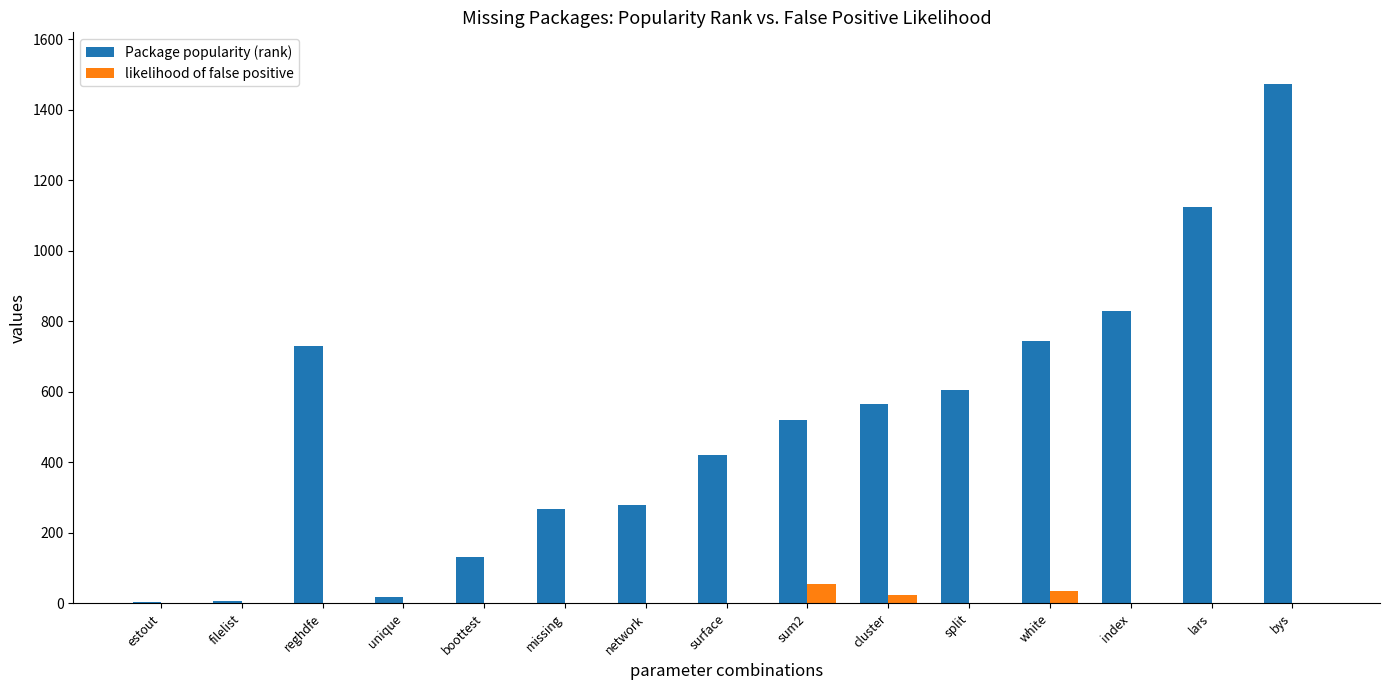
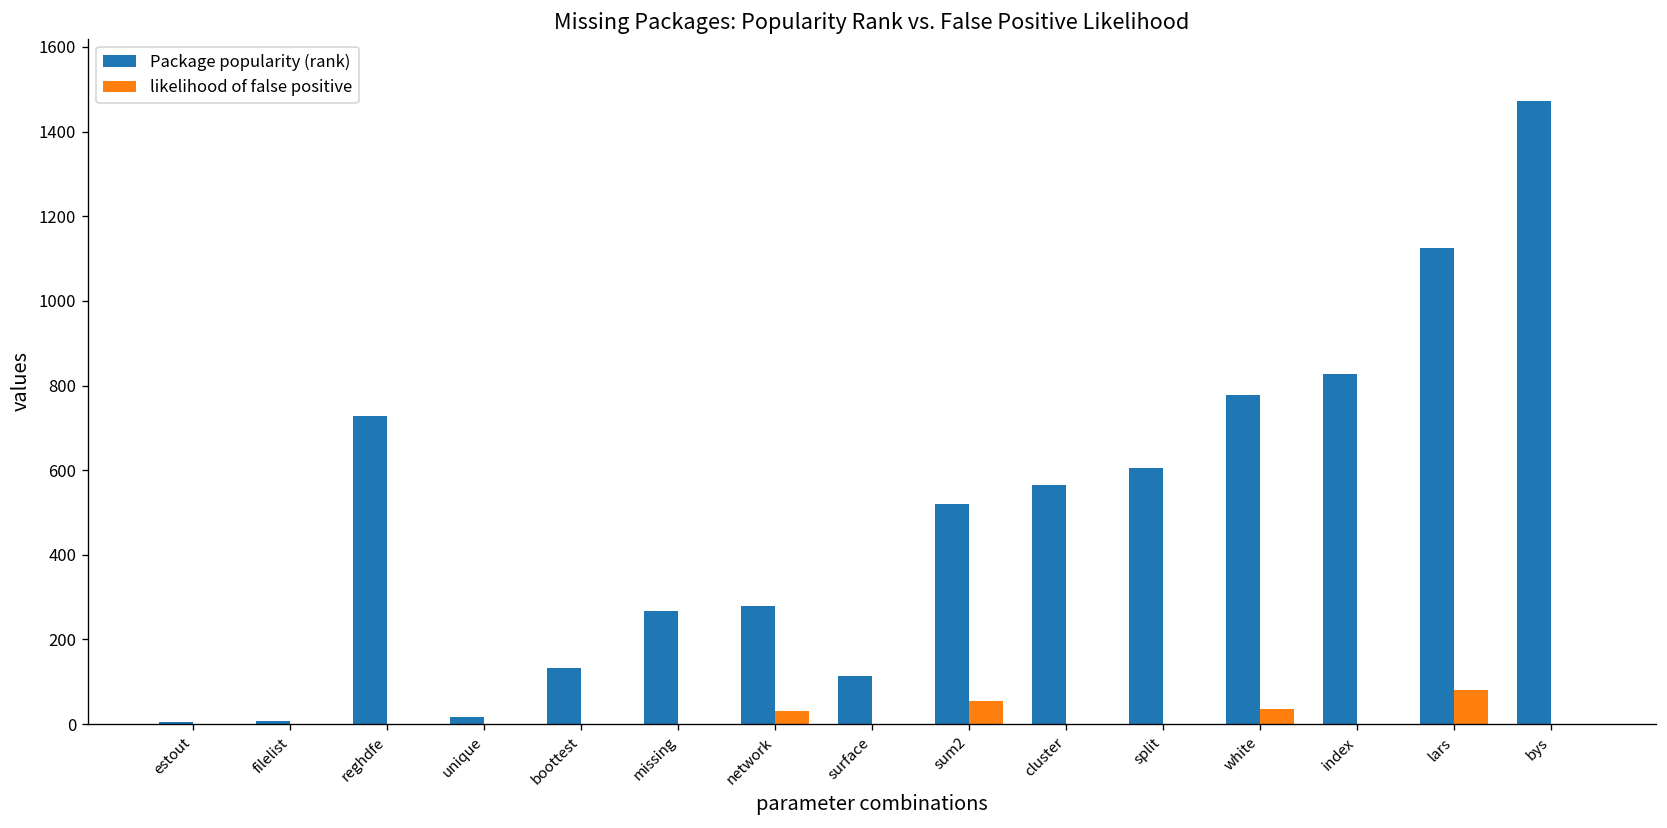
  {
    "Package popularity (rank)": {
      "filelist": 10,
      "reghdfe": 730,
      "unique": 20,
      "boottest": 130,
      "missing": 270,
      "network": 280,
-     "surface": 420,
+     "surface": 110,
      "sum2": 520,
      "cluster": 570,
      "split": 610,
-     "white": 750,
+     "white": 780,
      "index": 830,
      "lars": 1120,
      "bys": 1470
    },
    "likelihood of false positive": {
      "estout": 0,
      "filelist": 0,
      "reghdfe": 0,
      "unique": 0,
      "boottest": 0,
      "missing": 0,
-     "network": 0,
+     "network": 30,
      "sum2": 60,
-     "cluster": 20,
+     "cluster": 0,
      "white": 40,
-     "lars": 0
+     "lars": 80
    }
  }
